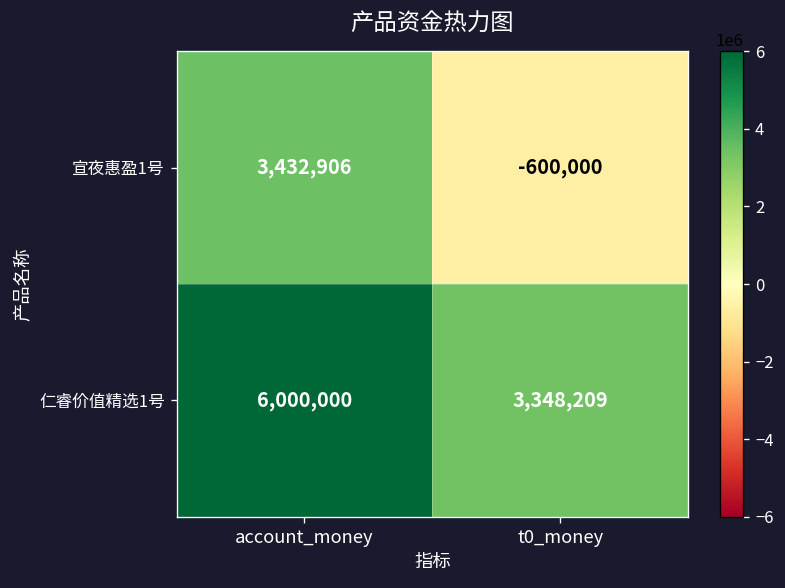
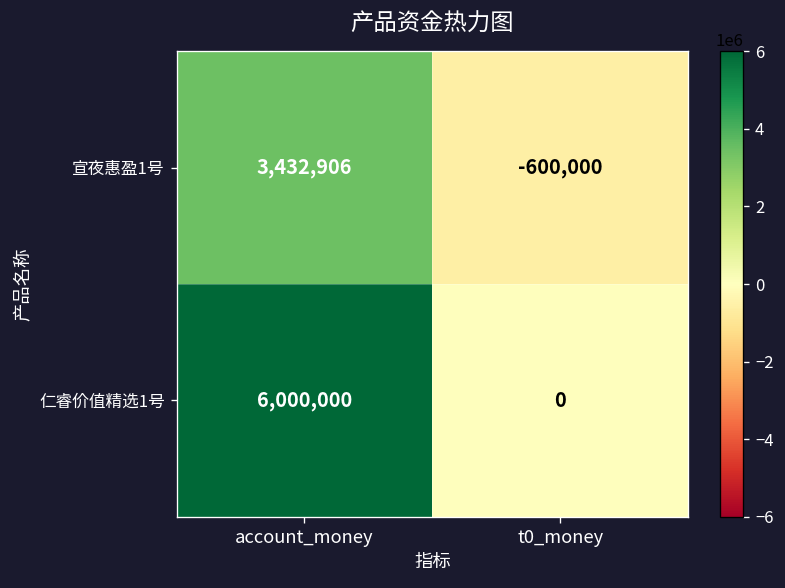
  {
    "宣夜惠盈1号": {
      "account_money": "3,432,906",
      "t0_money": "-600,000"
    },
    "仁睿价值精选1号": {
      "account_money": "6,000,000",
-     "t0_money": "3,348,209"
+     "t0_money": "0"
    }
  }
